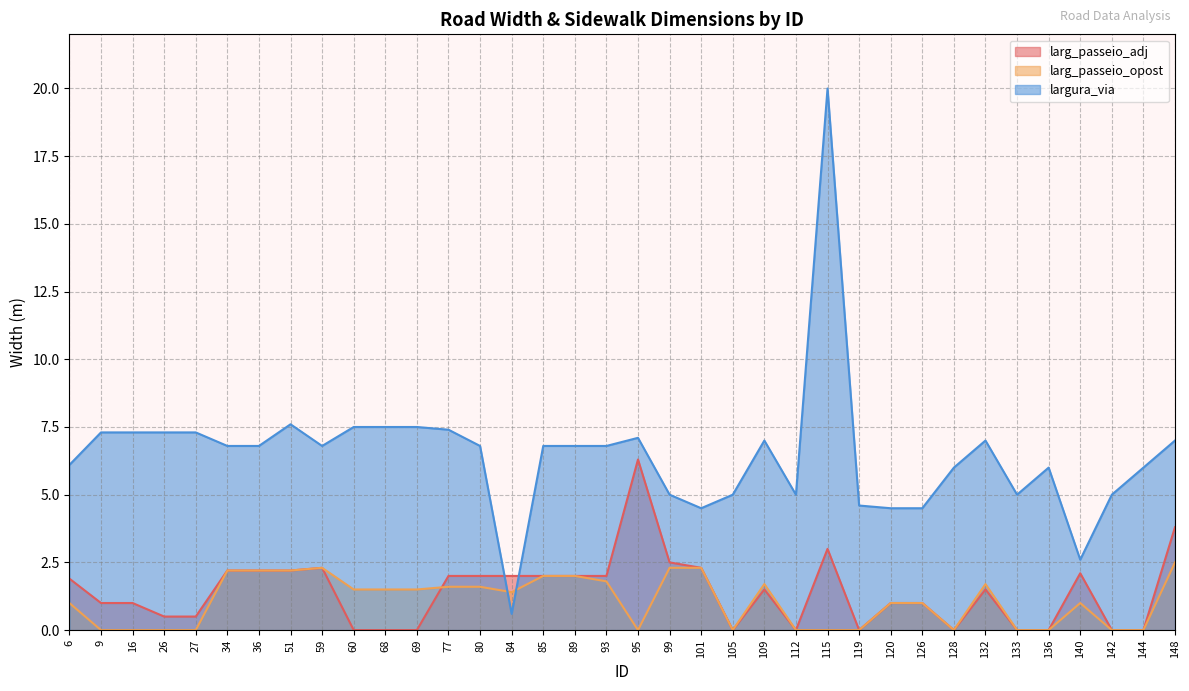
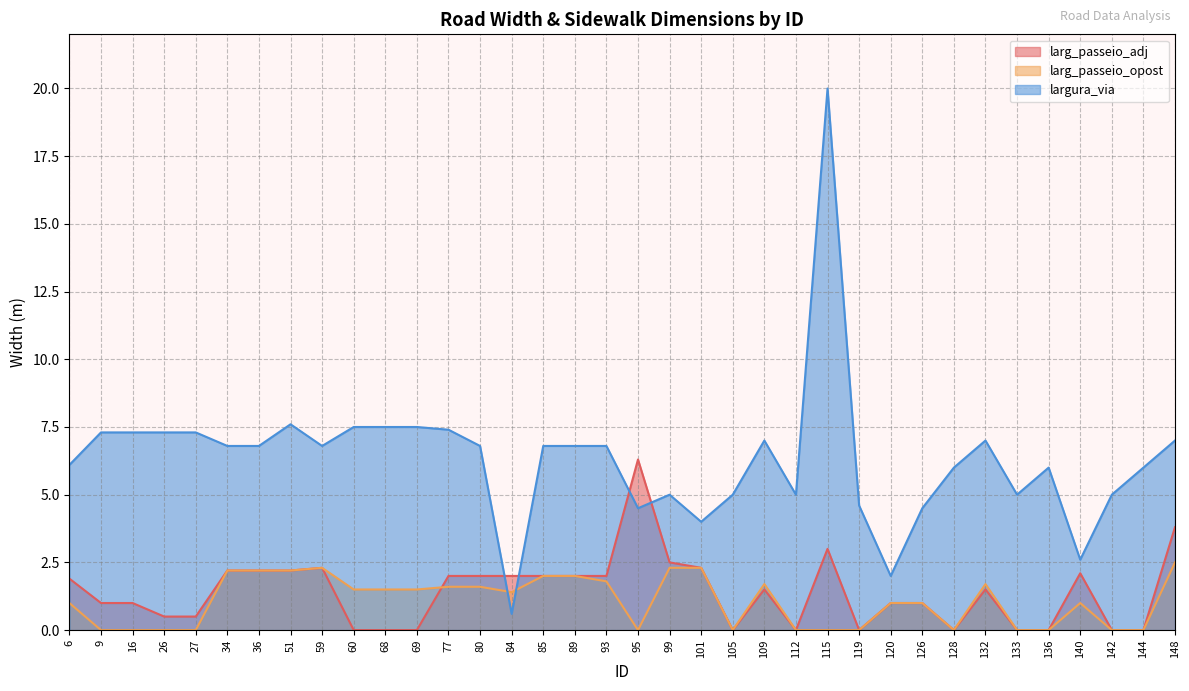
  {
    "largura_via": {
      "6": 6.1,
      "9": 7.3,
      "16": 7.3,
      "26": 7.3,
      "27": 7.3,
      "34": 6.8,
      "36": 6.8,
      "51": 7.6,
      "59": 6.8,
      "60": 7.5,
      "68": 7.5,
      "69": 7.5,
      "77": 7.4,
      "80": 6.8,
      "84": 0.6,
      "85": 6.8,
      "89": 6.8,
      "93": 6.8,
-     "95": 7.1,
+     "95": 4.5,
      "99": 5.0,
-     "101": 4.5,
+     "101": 4.0,
      "105": 5.0,
      "109": 7.0,
      "112": 5.0,
      "115": 20.0,
      "119": 4.6,
-     "120": 4.5,
+     "120": 2.0,
      "126": 4.5,
      "128": 6.0,
      "132": 7.0,
      "133": 5.0,
      "136": 6.0,
      "140": 2.6,
      "142": 5.0,
      "144": 6.0,
      "148": 7.0
    }
  }
